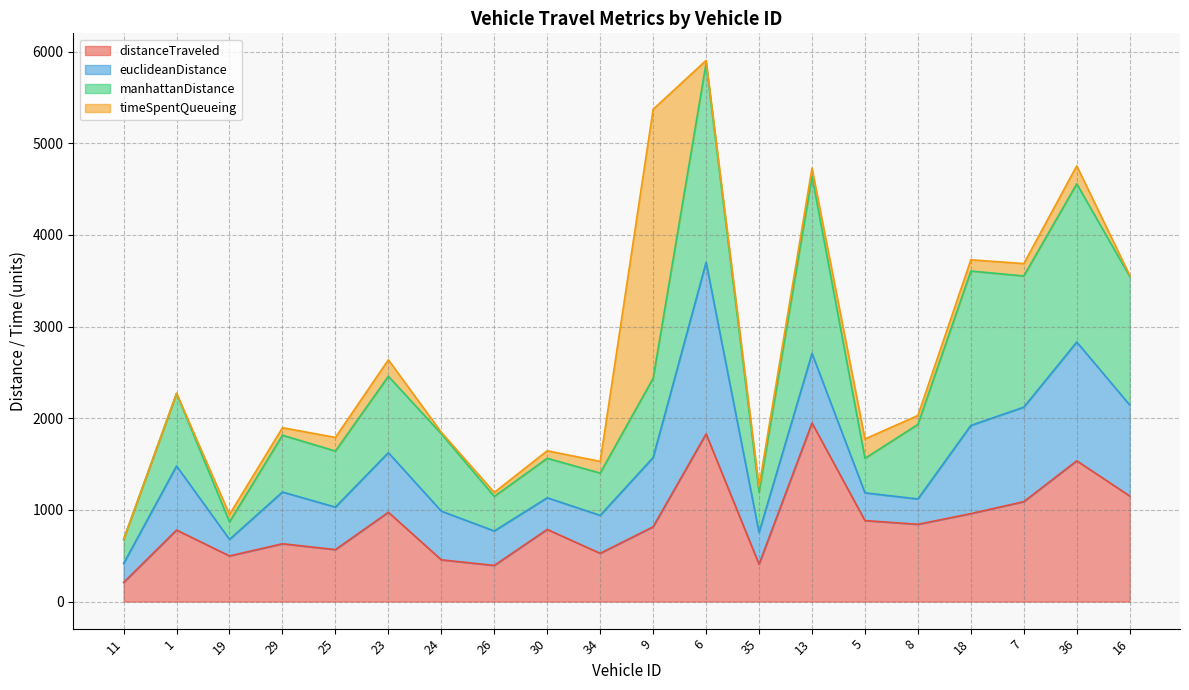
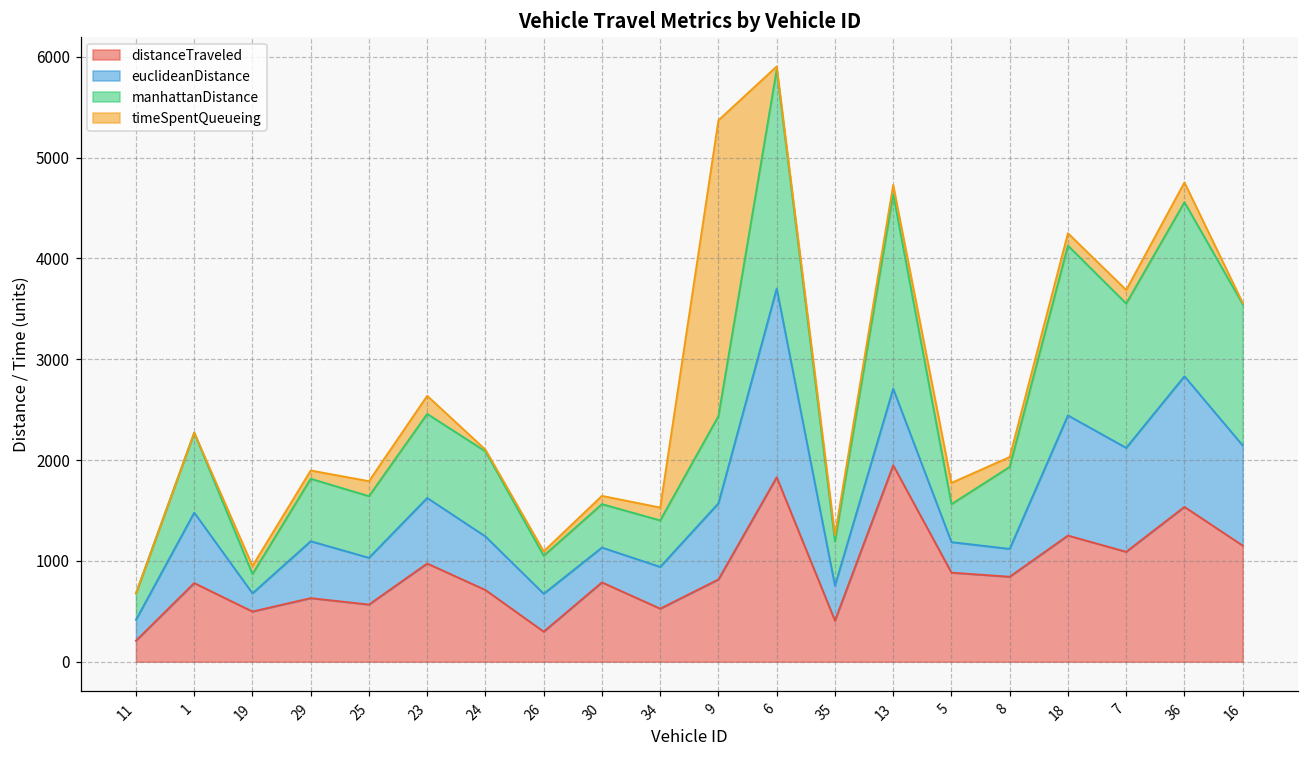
  {
    "distanceTraveled": {
      "11": 200,
      "1": 800,
      "19": 500,
      "29": 600,
      "25": 600,
      "23": 1000,
-     "24": 500,
-     "26": 400,
+     "24": 700,
+     "26": 300,
      "30": 800,
      "34": 500,
      "9": 800,
      "6": 1800,
      "35": 400,
      "13": 1900,
      "5": 900,
      "8": 800,
-     "18": 1000,
+     "18": 1300,
      "7": 1100,
      "36": 1500,
      "16": 1200
    },
    "euclideanDistance": {
      "11": 200,
      "1": 700,
      "19": 200,
      "29": 600,
      "25": 500,
      "23": 700,
      "24": 500,
      "26": 400,
      "30": 300,
      "34": 400,
      "9": 800,
      "6": 1900,
      "35": 300,
      "13": 800,
      "5": 300,
      "8": 300,
-     "18": 1000,
+     "18": 1200,
      "7": 1000,
      "36": 1300,
      "16": 1000
    },
    "manhattanDistance": {
      "19": 200,
      "29": 600,
      "25": 600,
      "23": 800,
      "26": 400,
      "30": 400,
      "34": 500,
      "9": 900,
      "6": 2200,
      "35": 400,
      "13": 1900,
      "5": 400,
      "8": 800,
      "18": 1700,
      "7": 1400,
      "36": 1700
    },
    "timeSpentQueueing": {
      "19": 100,
      "29": 100,
      "25": 100,
      "23": 200,
      "26": 0,
      "30": 100,
      "34": 100,
      "9": 2900,
      "6": 0,
      "35": 100,
      "13": 100,
      "5": 200,
      "8": 100,
      "18": 100,
      "7": 100,
      "36": 200
    }
  }
